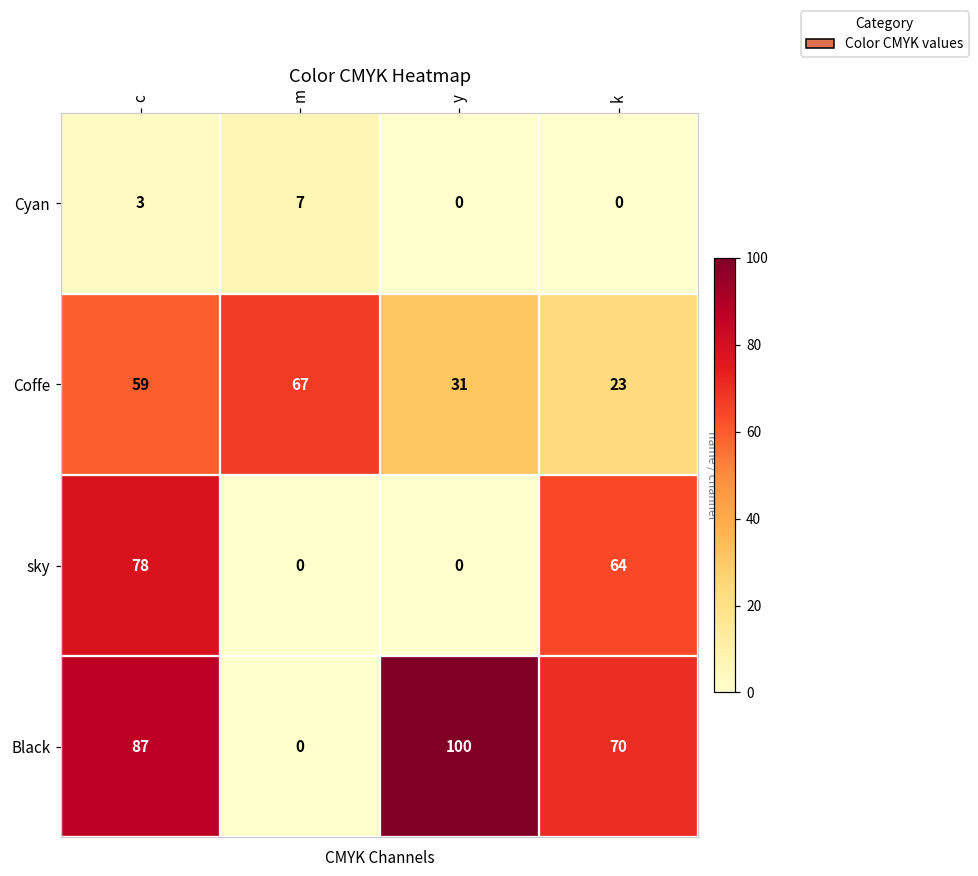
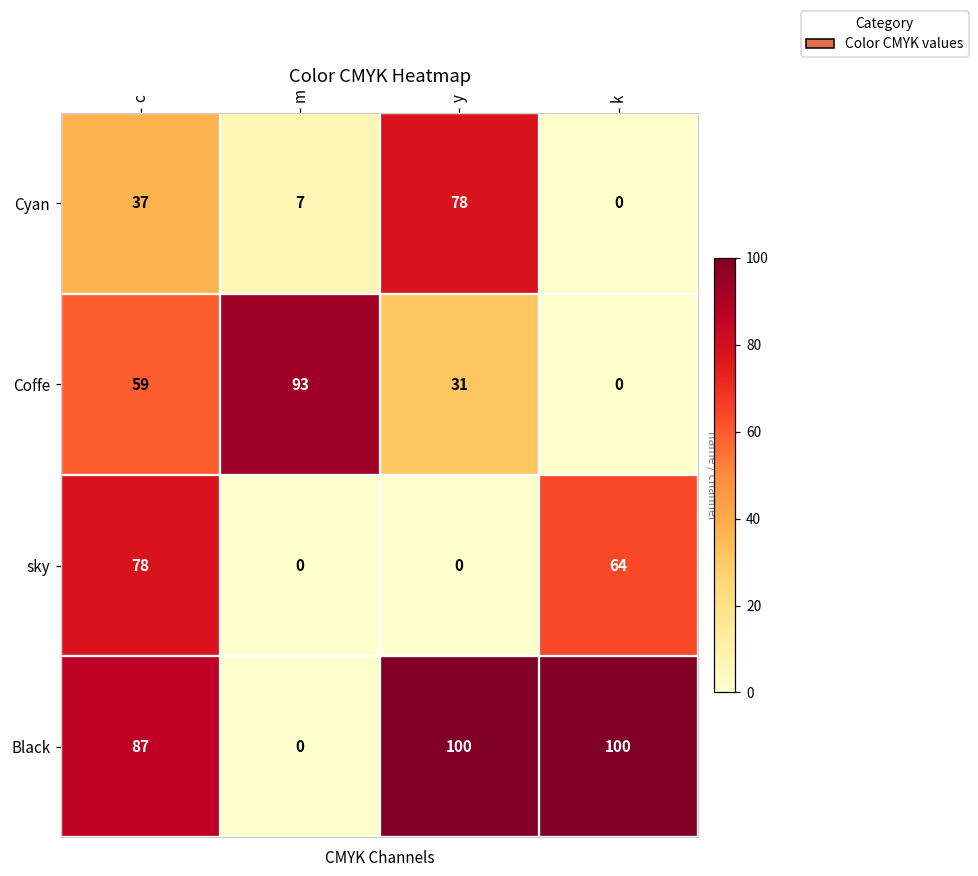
  {
    "Cyan": {
-     "c": 3,
+     "c": 37,
      "m": 7,
-     "y": 0,
+     "y": 78,
      "k": 0
    },
    "Coffe": {
      "c": 59,
-     "m": 67,
+     "m": 93,
      "y": 31,
-     "k": 23
+     "k": 0
    },
    "sky": {
      "c": 78,
      "m": 0,
      "y": 0,
      "k": 64
    },
    "Black": {
      "c": 87,
      "m": 0,
      "y": 100,
-     "k": 70
+     "k": 100
    }
  }
